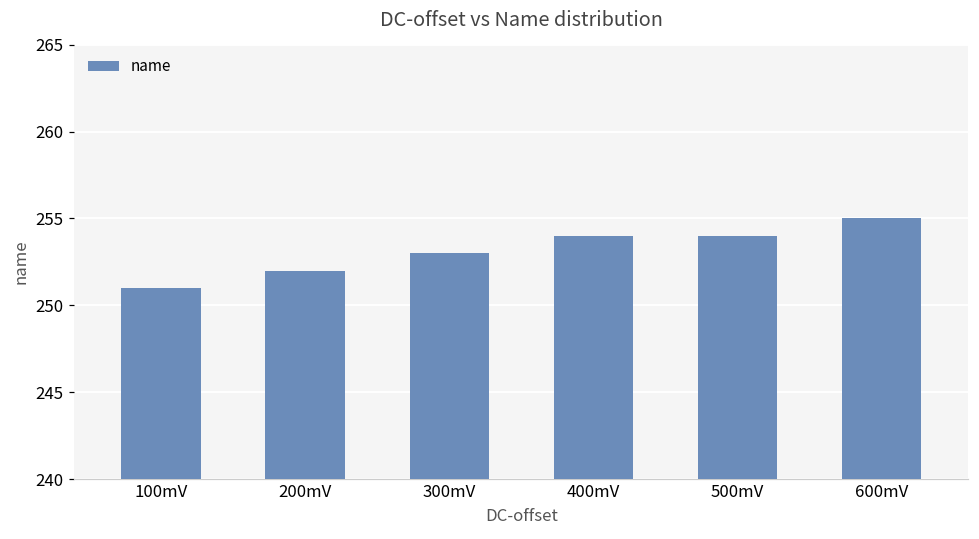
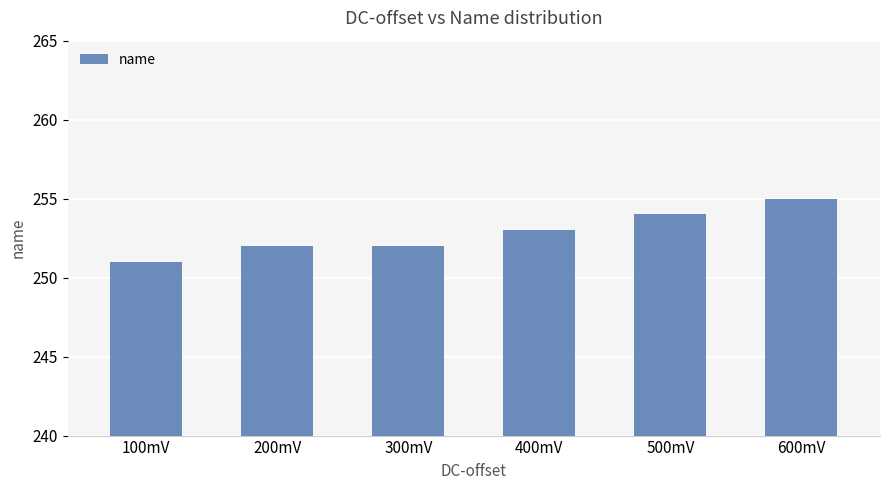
  {
    "100mV": 251,
    "200mV": 252,
-   "300mV": 253,
-   "400mV": 254,
+   "300mV": 252,
+   "400mV": 253,
    "500mV": 254,
    "600mV": 255
  }
